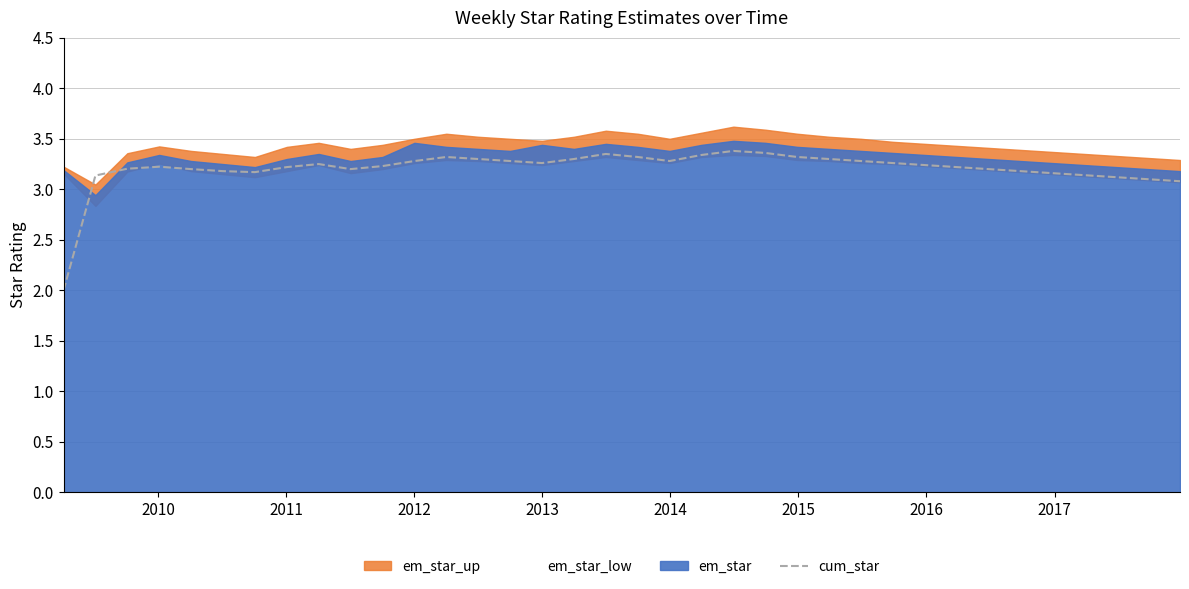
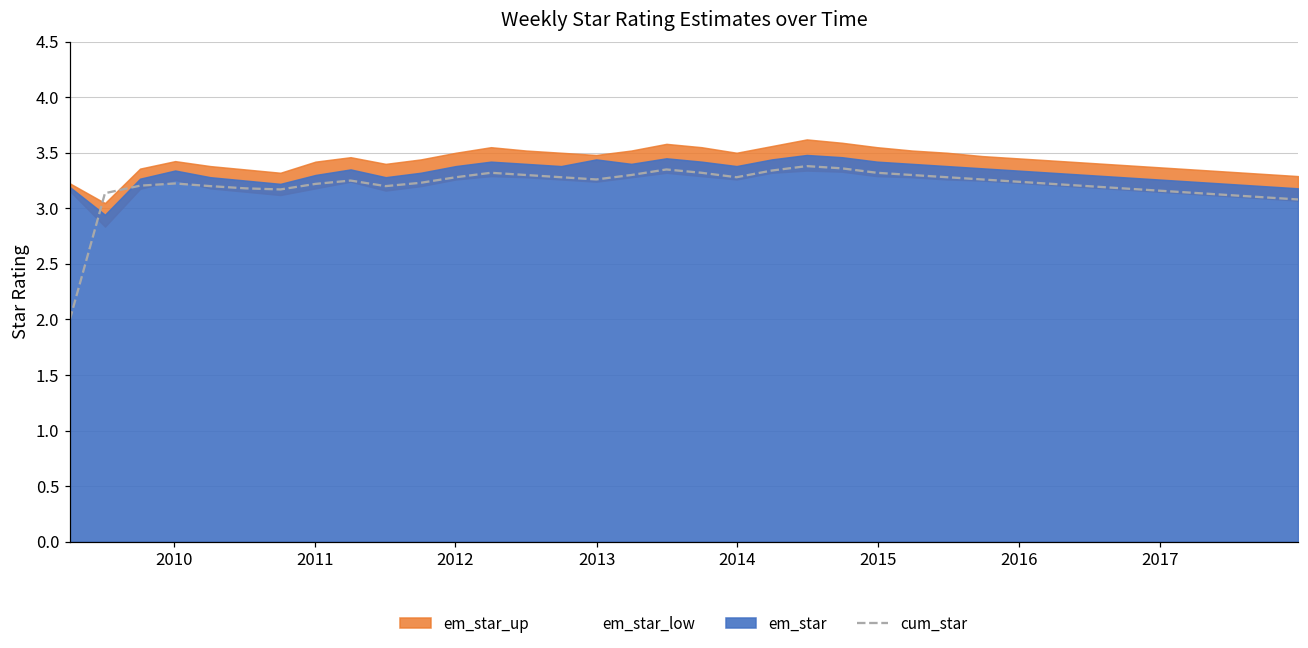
  {
    "em_star": {
-     "2012": 3.46,
+     "2012": 3.38,
      "2013": 3.44
    }
  }
